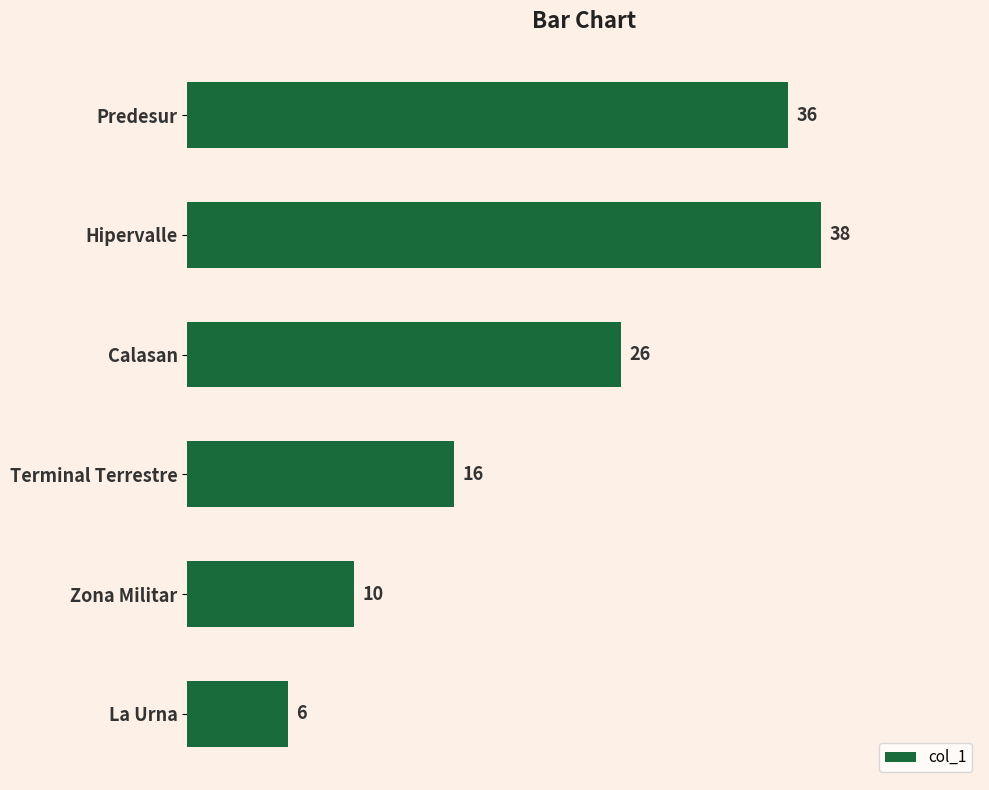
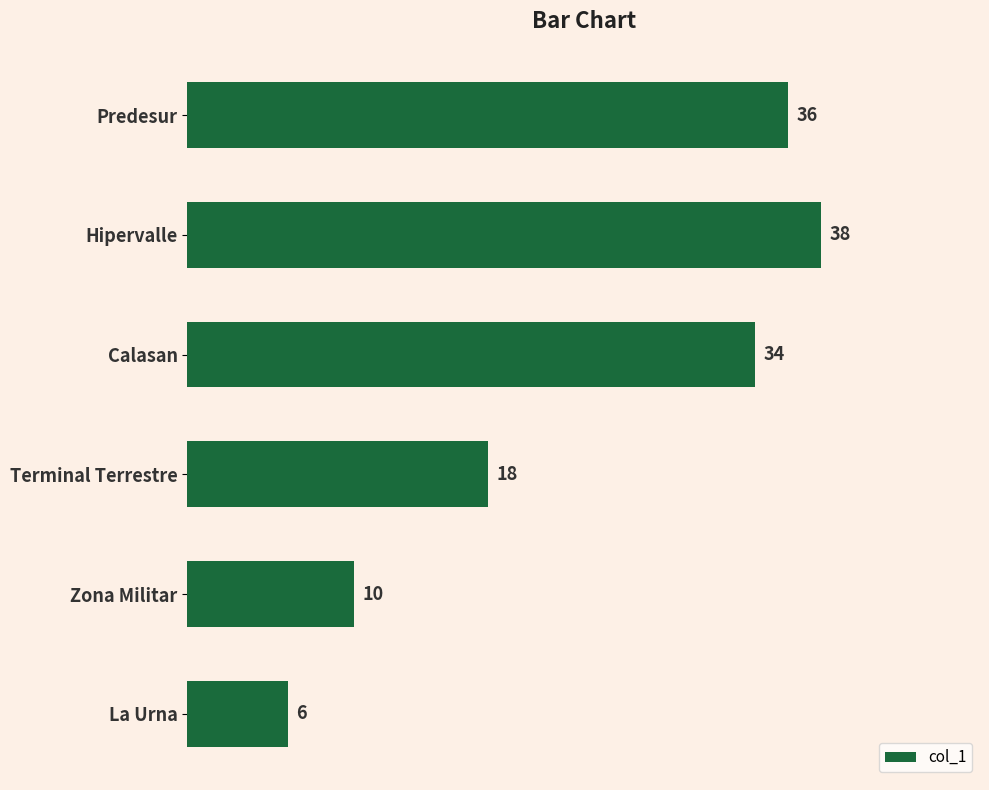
  {
    "Predesur": 36,
    "Hipervalle": 38,
-   "Calasan": 26,
-   "Terminal Terrestre": 16,
+   "Calasan": 34,
+   "Terminal Terrestre": 18,
    "Zona Militar": 10,
    "La Urna": 6
  }
